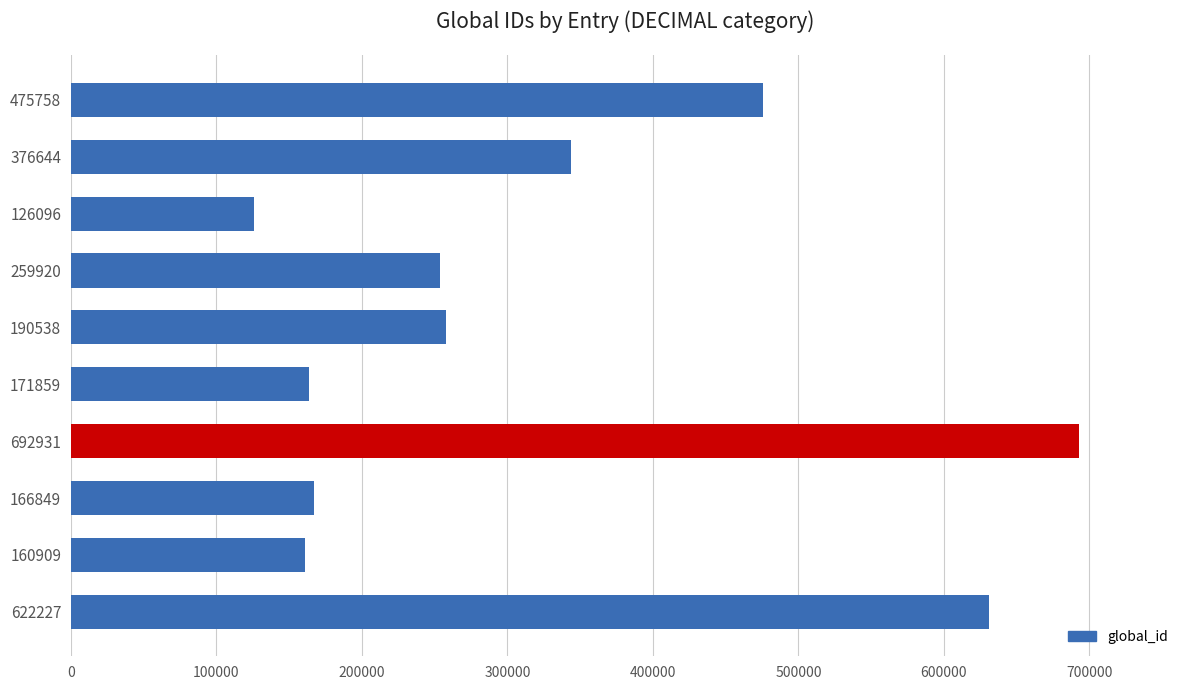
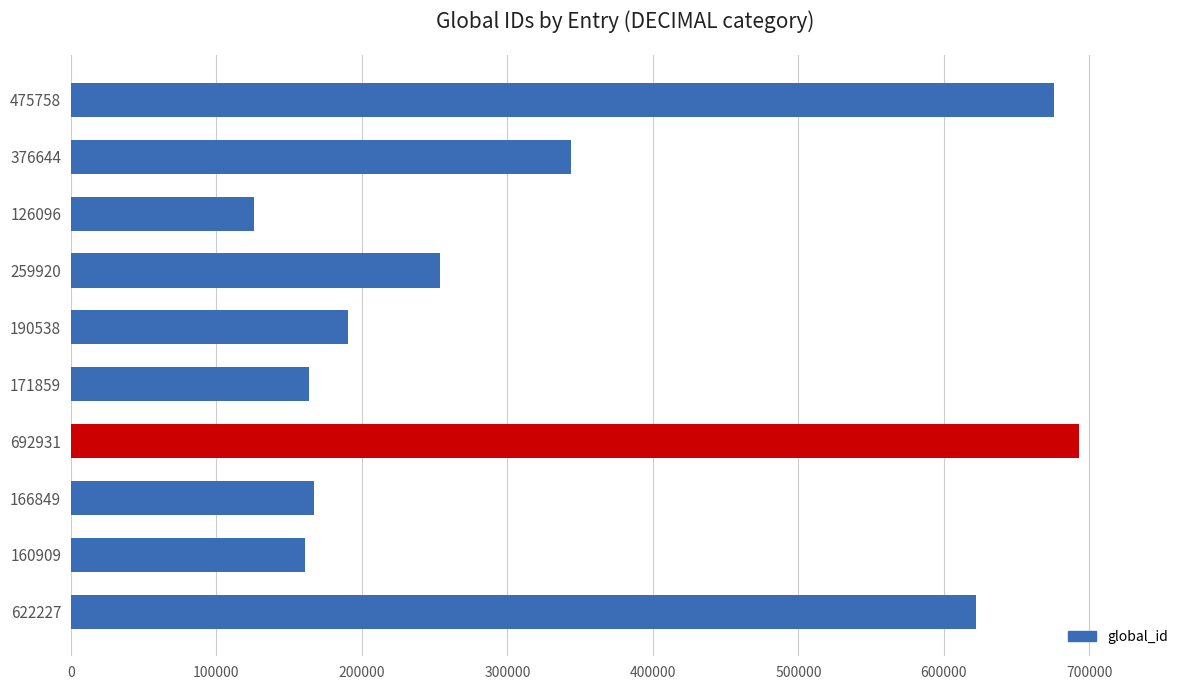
  {
-   "475758": 476000,
+   "475758": 676000,
    "376644": 343000,
    "126096": 126000,
    "259920": 253000,
-   "190538": 258000,
+   "190538": 191000,
    "171859": 164000,
    "692931": 693000,
    "166849": 167000,
    "160909": 161000,
-   "622227": 631000
+   "622227": 622000
  }
